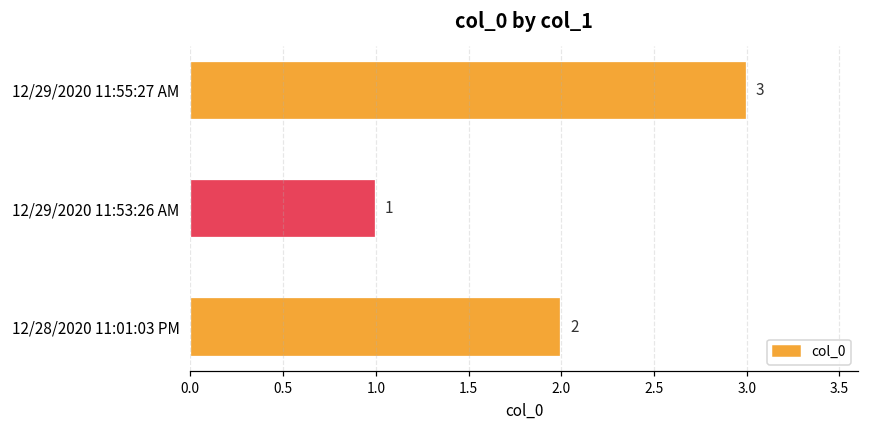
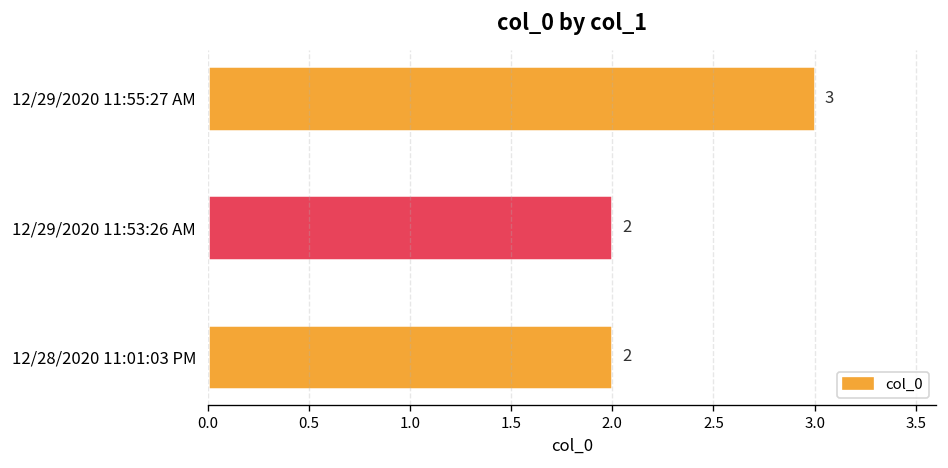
  {
    "12/29/2020 11:55:27 AM": 3,
-   "12/29/2020 11:53:26 AM": 1,
+   "12/29/2020 11:53:26 AM": 2,
    "12/28/2020 11:01:03 PM": 2
  }
